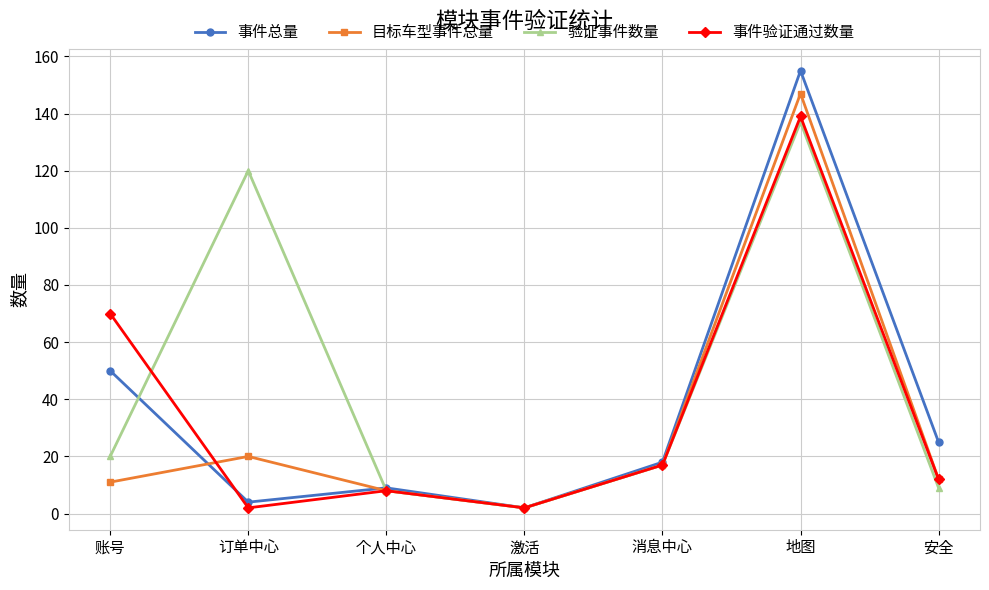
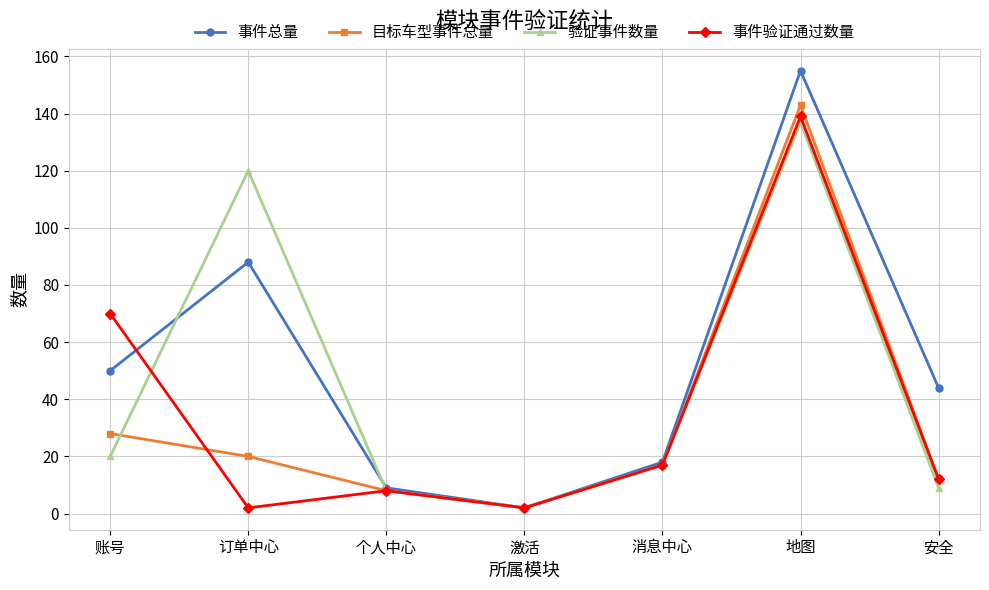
  {
    "事件总量": {
      "账号": 50,
-     "订单中心": 4,
+     "订单中心": 88,
      "个人中心": 9,
      "消息中心": 18,
      "地图": 155,
-     "安全": 25
+     "安全": 44
    },
    "目标车型事件总量": {
-     "账号": 11,
+     "账号": 28,
      "订单中心": 20,
-     "地图": 147
+     "地图": 143
    },
    "验证事件数量": {
      "账号": 20,
      "订单中心": 120,
      "地图": 137,
      "安全": 9
    },
    "事件验证通过数量": {
      "账号": 70,
      "订单中心": 2,
      "地图": 139
    }
  }
